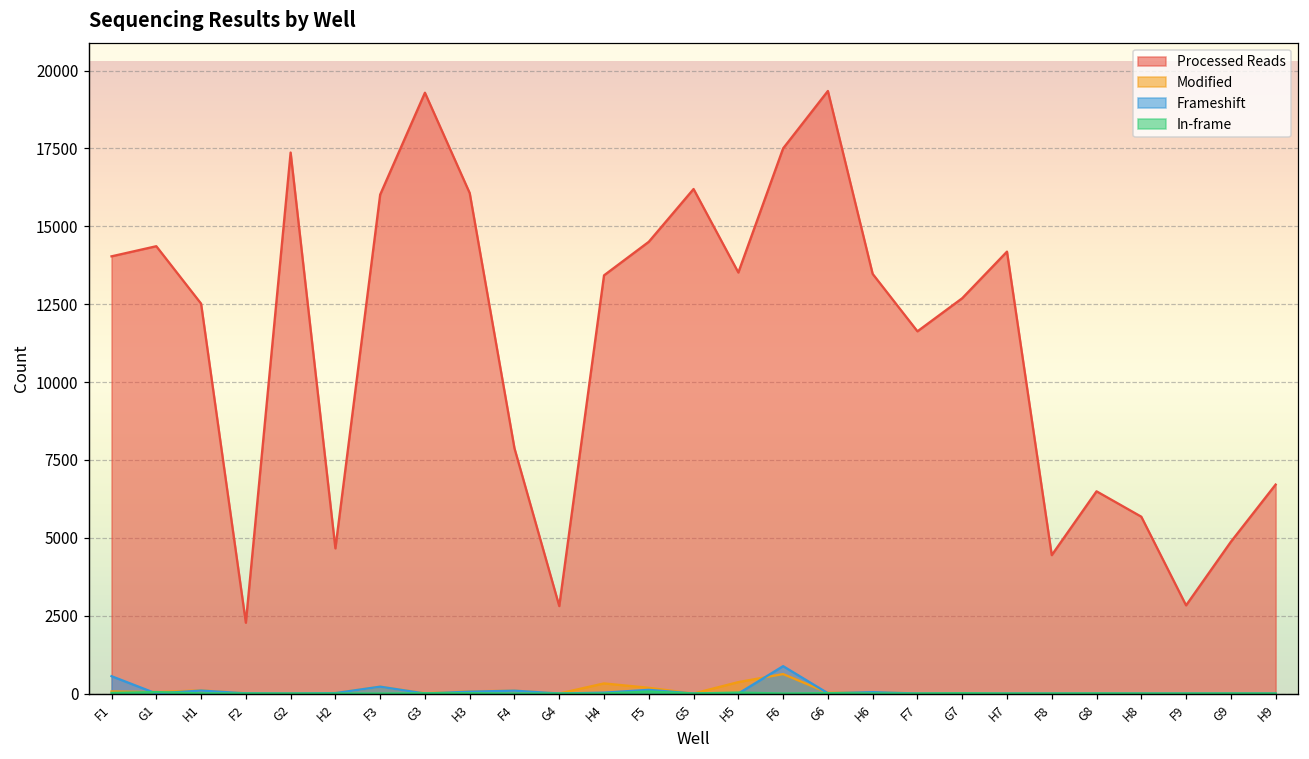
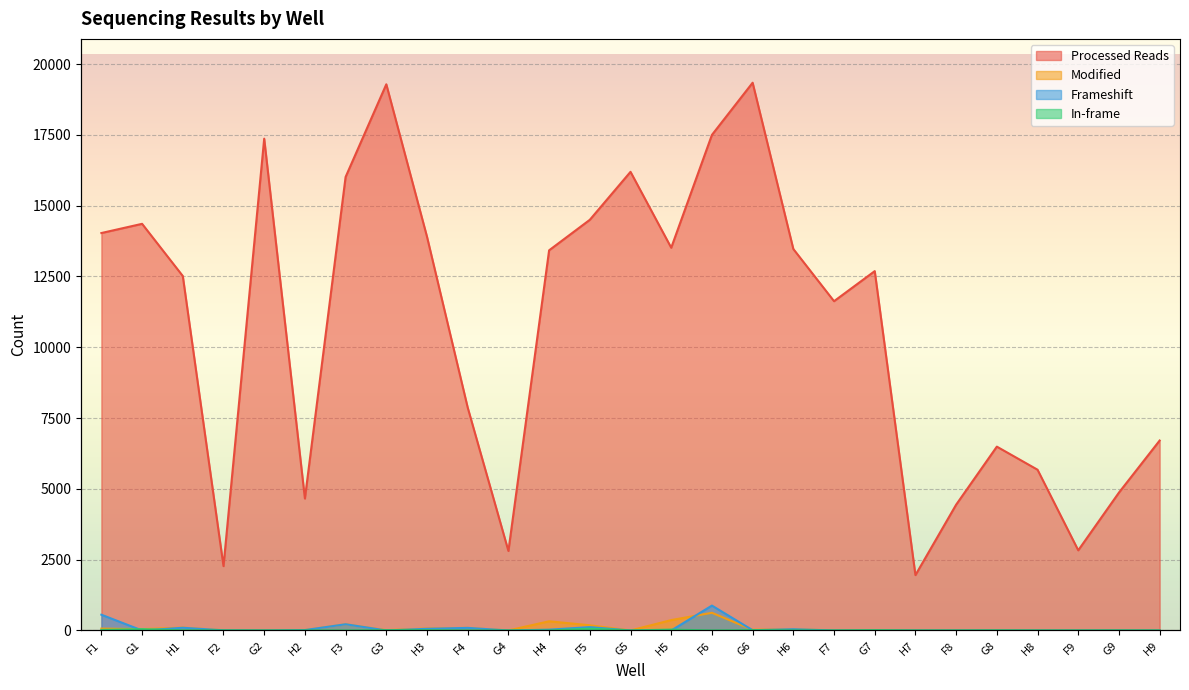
  {
    "Processed Reads": {
      "F1": 14000,
      "G1": 14400,
      "H1": 12500,
      "F2": 2300,
      "G2": 17400,
      "H2": 4700,
      "F3": 16000,
      "G3": 19300,
-     "H3": 16100,
+     "H3": 13900,
      "F4": 7900,
      "G4": 2800,
      "H4": 13400,
      "F5": 14500,
      "G5": 16200,
      "H5": 13500,
      "F6": 17500,
      "G6": 19300,
      "H6": 13500,
      "F7": 11600,
      "G7": 12700,
-     "H7": 14200,
+     "H7": 2000,
      "F8": 4400,
      "G8": 6500,
      "H8": 5700,
      "F9": 2800,
      "G9": 4900,
      "H9": 6700
    },
    "Modified": {
      "H4": 300,
      "H5": 400,
      "F6": 600
    },
    "Frameshift": {
      "F1": 600,
      "F6": 900
    },
    "In-frame": {
      "F3": 0,
      "F4": 0,
      "F6": 0
    }
  }
